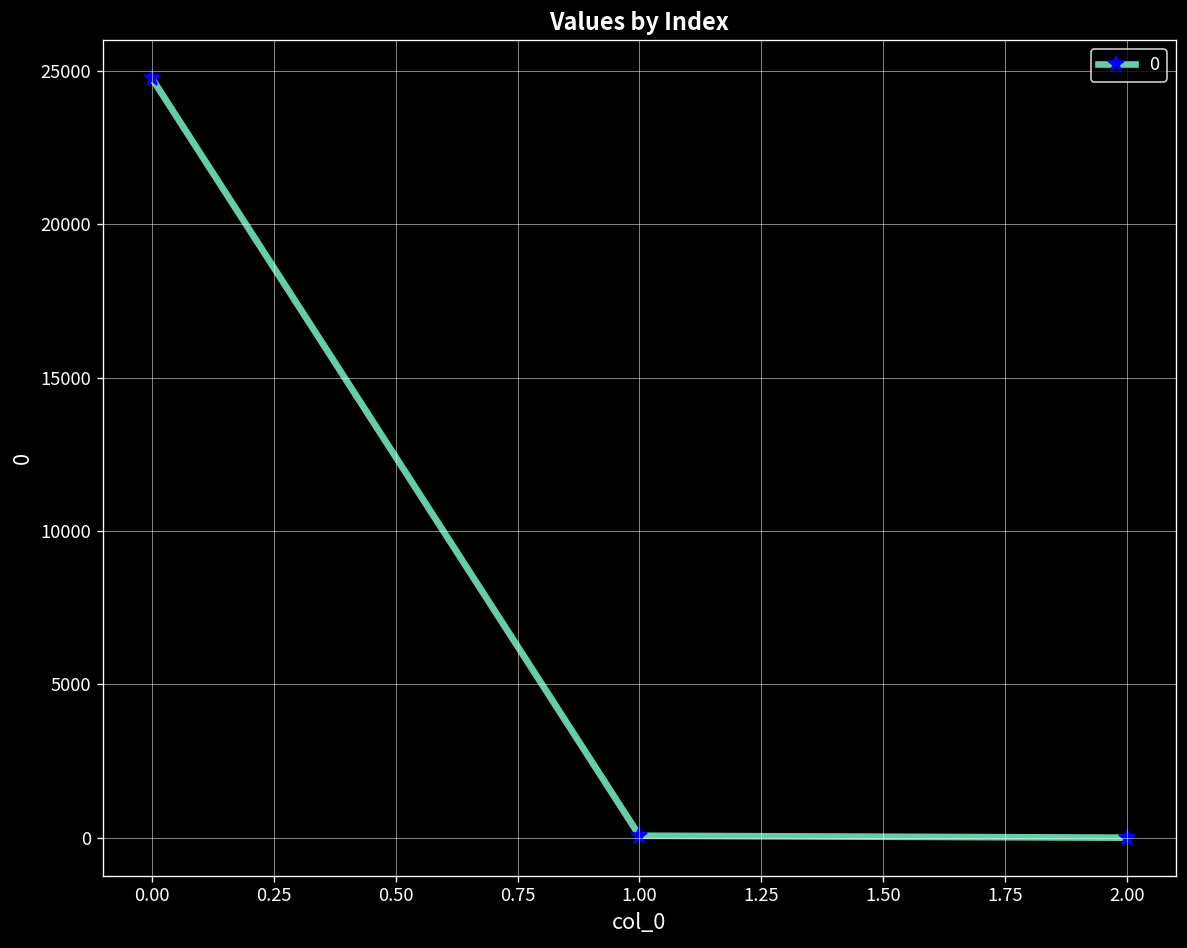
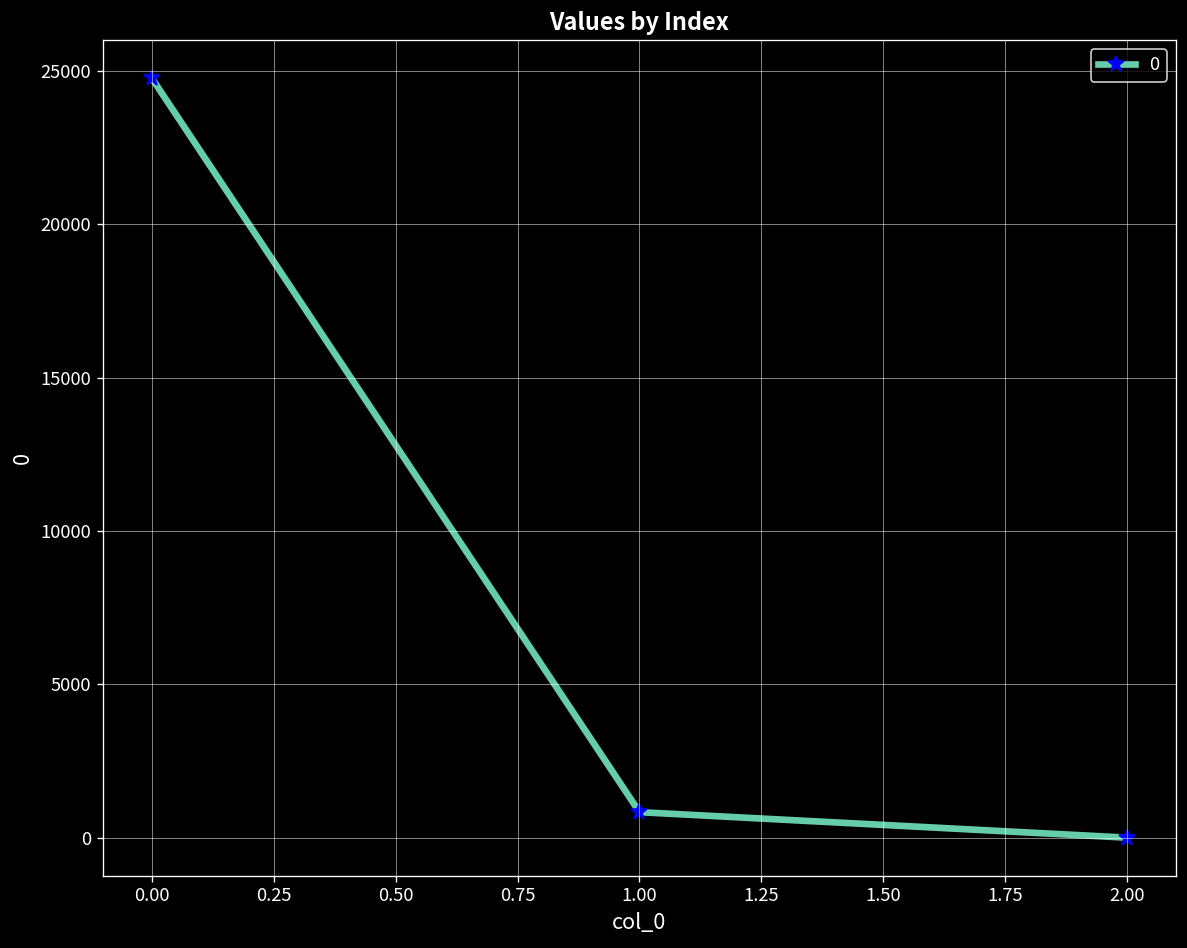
  {
    "0.00": 24800,
-   "1.00": 100,
+   "1.00": 800,
    "2.00": 0
  }
